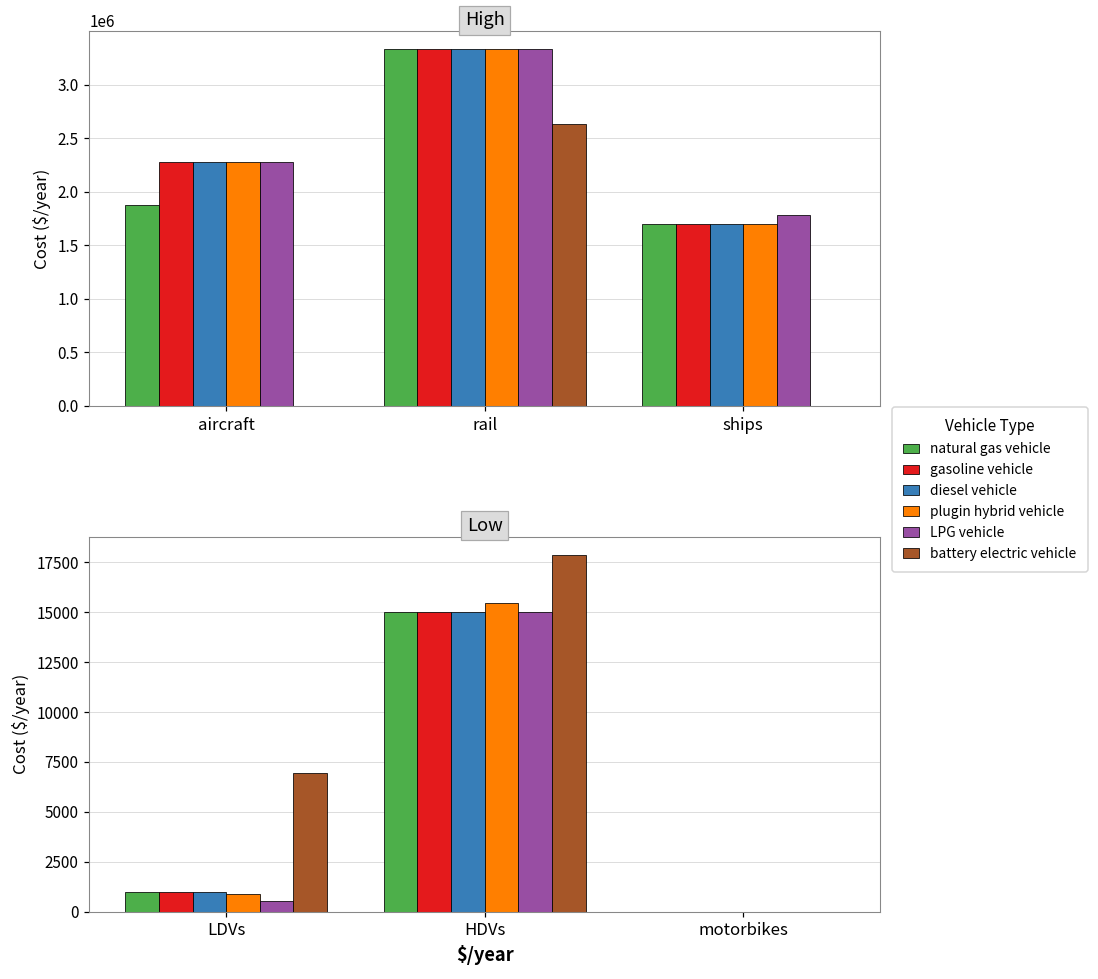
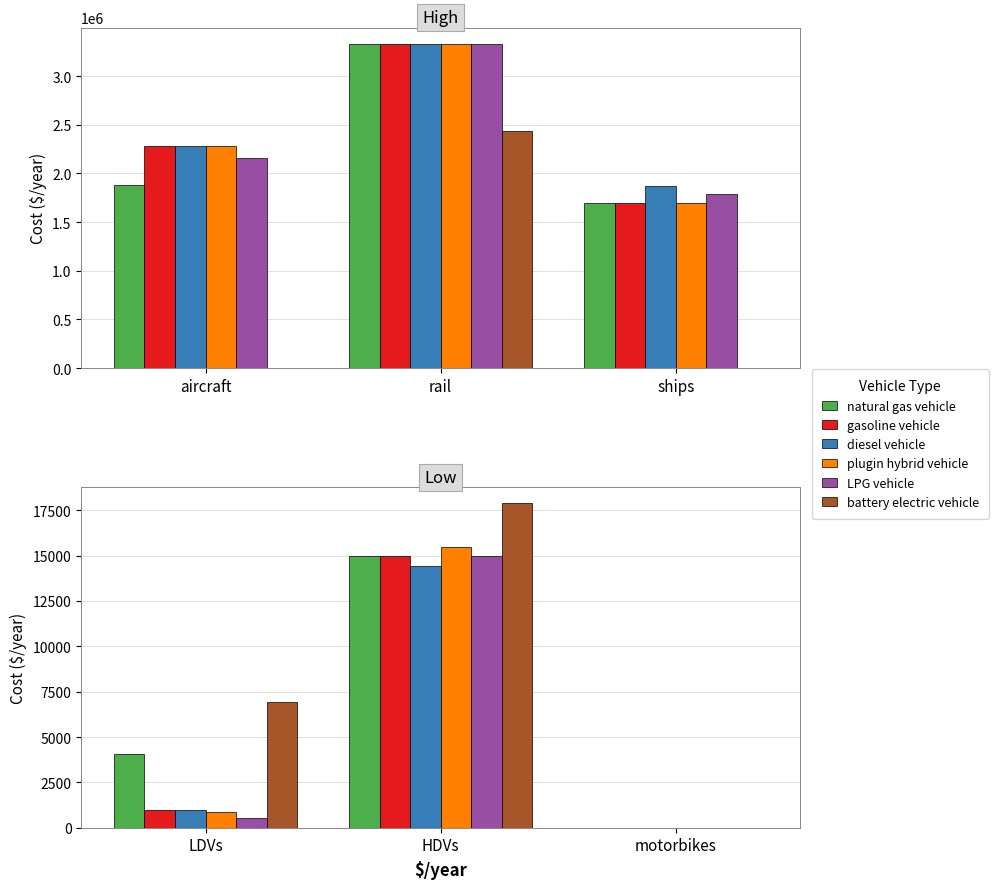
  {
    "High": {
      "natural gas vehicle": {
        "aircraft": 1900000,
        "rail": 3300000,
        "ships": 1700000
      },
      "gasoline vehicle": {
        "aircraft": 2300000,
        "rail": 3300000,
        "ships": 1700000
      },
      "diesel vehicle": {
        "aircraft": 2300000,
        "rail": 3300000,
-       "ships": 1700000
+       "ships": 1900000
      },
      "plugin hybrid vehicle": {
        "aircraft": 2300000,
        "rail": 3300000,
        "ships": 1700000
      },
      "LPG vehicle": {
-       "aircraft": 2300000,
+       "aircraft": 2200000,
        "rail": 3300000,
        "ships": 1800000
      },
      "battery electric vehicle": {
        "aircraft": 0,
-       "rail": 2600000,
+       "rail": 2400000,
        "ships": 0
      }
    },
    "Low": {
      "natural gas vehicle": {
-       "LDVs": 1000,
+       "LDVs": 4100,
        "HDVs": 15000,
        "motorbikes": 0
      },
      "gasoline vehicle": {
        "LDVs": 1000,
        "HDVs": 15000,
        "motorbikes": 0
      },
      "diesel vehicle": {
        "LDVs": 1000,
-       "HDVs": 15000,
+       "HDVs": 14400,
        "motorbikes": 0
      },
      "plugin hybrid vehicle": {
        "LDVs": 900,
        "HDVs": 15500,
        "motorbikes": 0
      },
      "LPG vehicle": {
        "LDVs": 500,
        "HDVs": 15000,
        "motorbikes": 0
      },
      "battery electric vehicle": {
        "LDVs": 6900,
        "HDVs": 17900,
        "motorbikes": 0
      }
    }
  }
